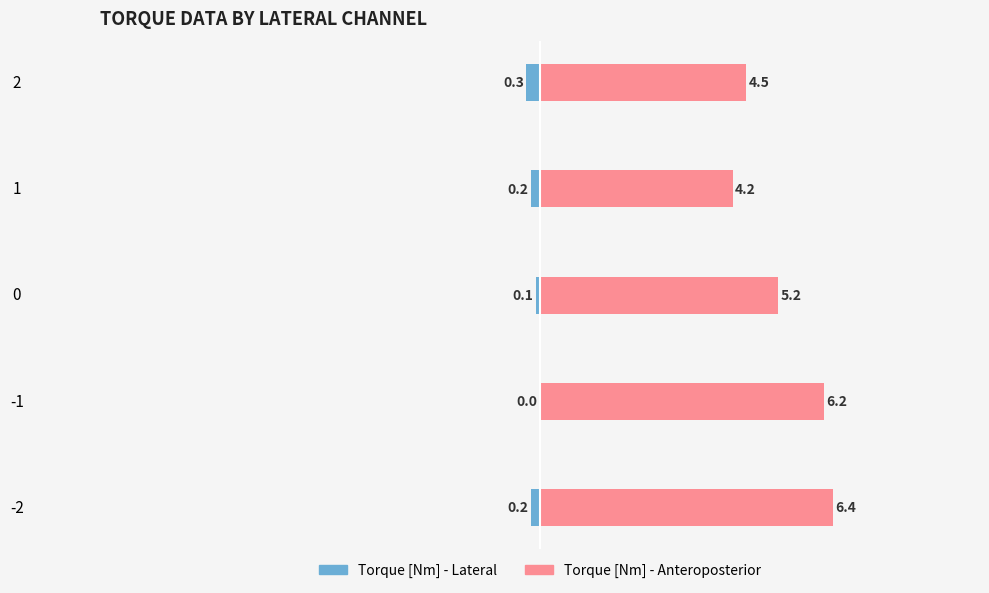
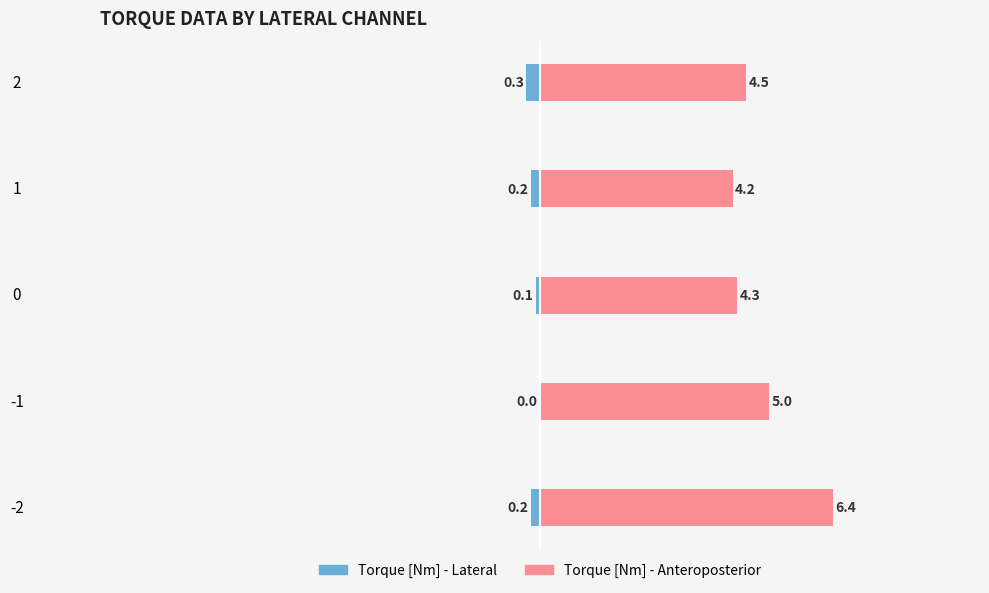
  {
    "Torque [Nm] - Lateral": {
      "-1": 0.0
    },
    "Torque [Nm] - Anteroposterior": {
      "2": 4.5,
      "1": 4.2,
-     "0": 5.2,
-     "-1": 6.2,
+     "0": 4.3,
+     "-1": 5.0,
      "-2": 6.4
    }
  }
